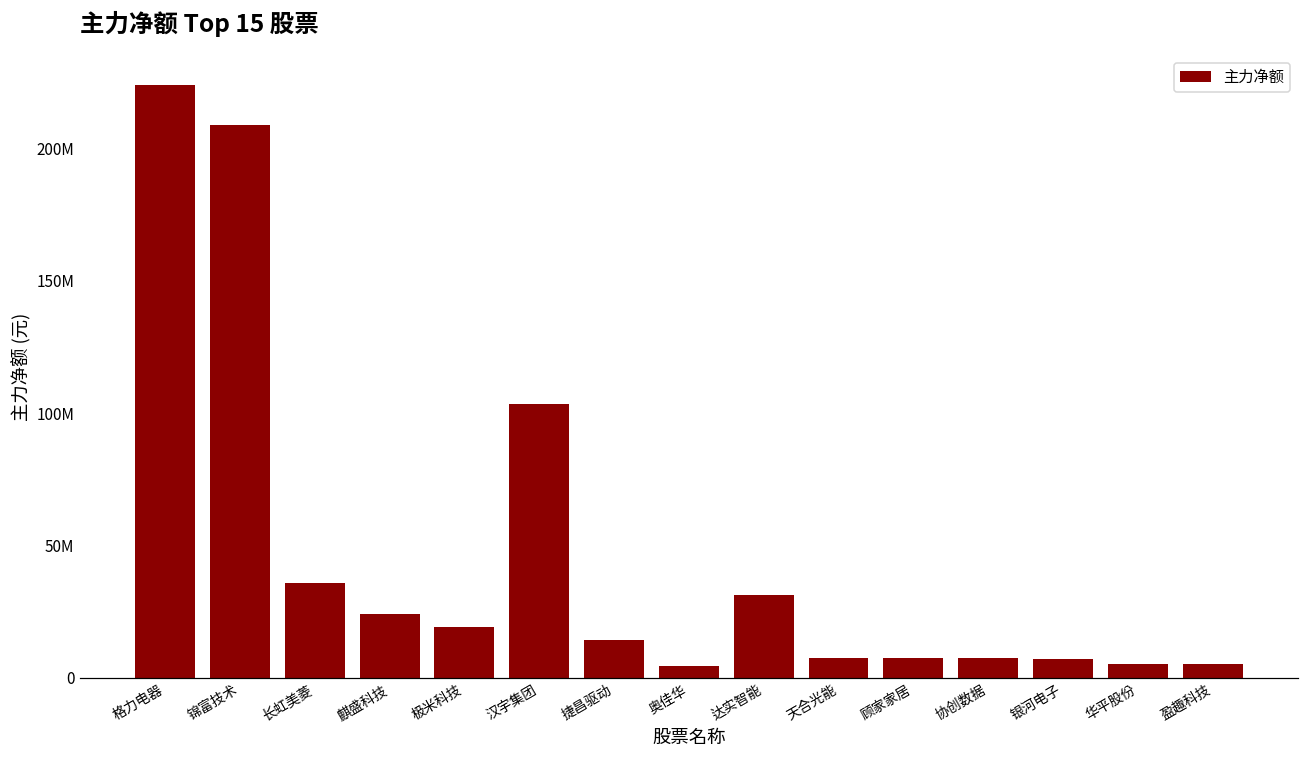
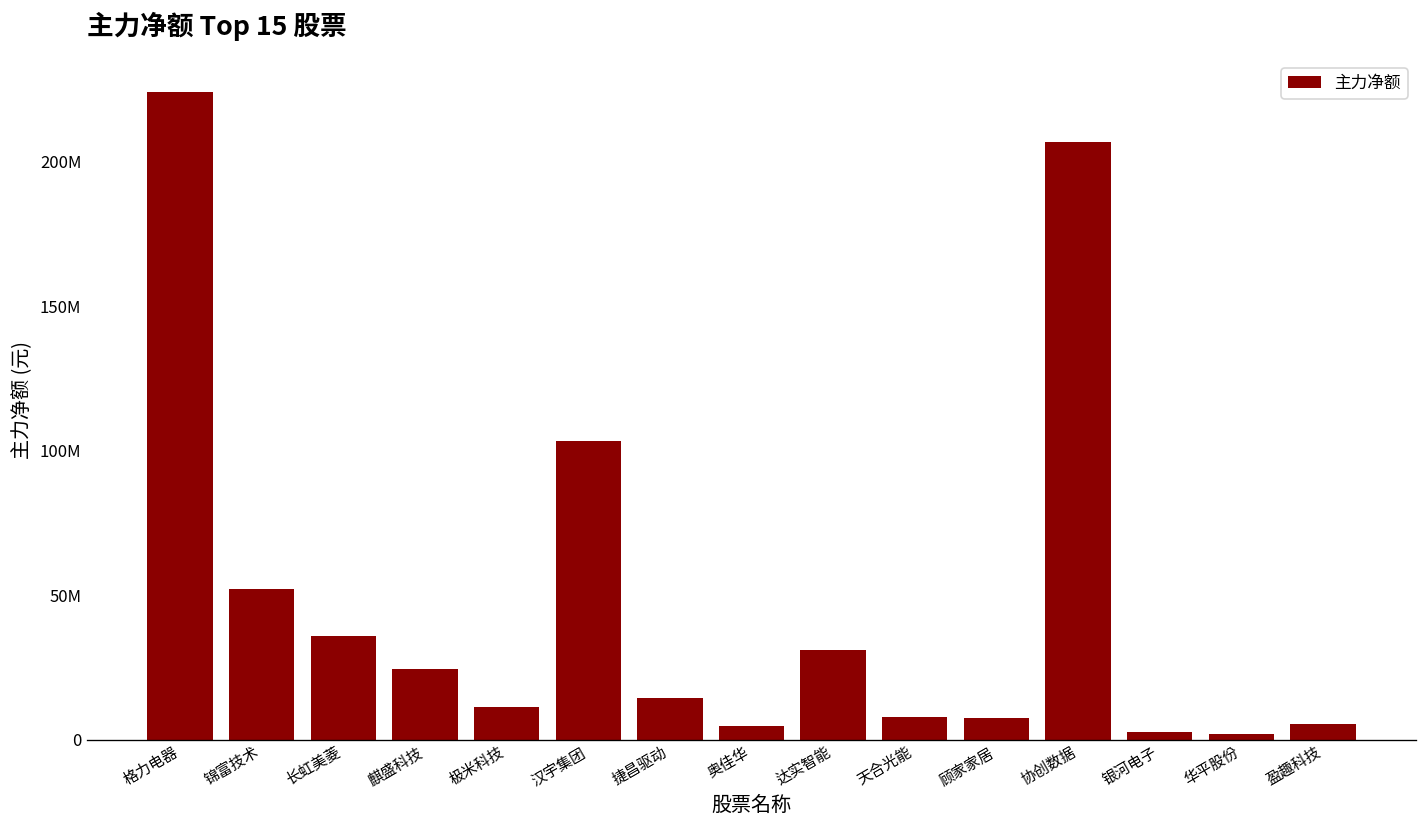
  {
    "格力电器": 224000000,
-   "锦富技术": 209000000,
+   "锦富技术": 52000000,
    "长虹美菱": 36000000,
    "麒盛科技": 24000000,
-   "极米科技": 19000000,
+   "极米科技": 11000000,
    "汉宇集团": 104000000,
    "捷昌驱动": 15000000,
    "奥佳华": 5000000,
    "达实智能": 31000000,
    "天合光能": 8000000,
    "顾家家居": 8000000,
-   "协创数据": 8000000,
-   "银河电子": 7000000,
-   "华平股份": 5000000,
+   "协创数据": 207000000,
+   "银河电子": 3000000,
+   "华平股份": 2000000,
    "盈趣科技": 5000000
  }
